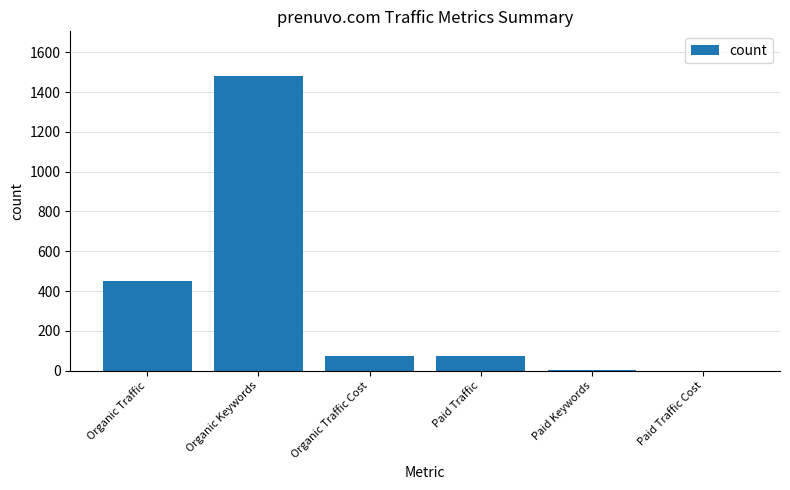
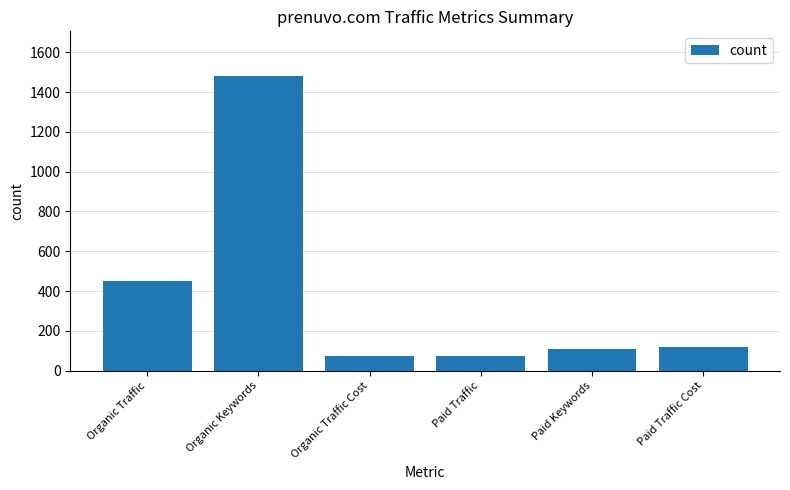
  {
    "Organic Traffic": 450,
    "Organic Keywords": 1480,
    "Organic Traffic Cost": 80,
    "Paid Traffic": 70,
-   "Paid Keywords": 0,
-   "Paid Traffic Cost": 0
+   "Paid Keywords": 110,
+   "Paid Traffic Cost": 120
  }
